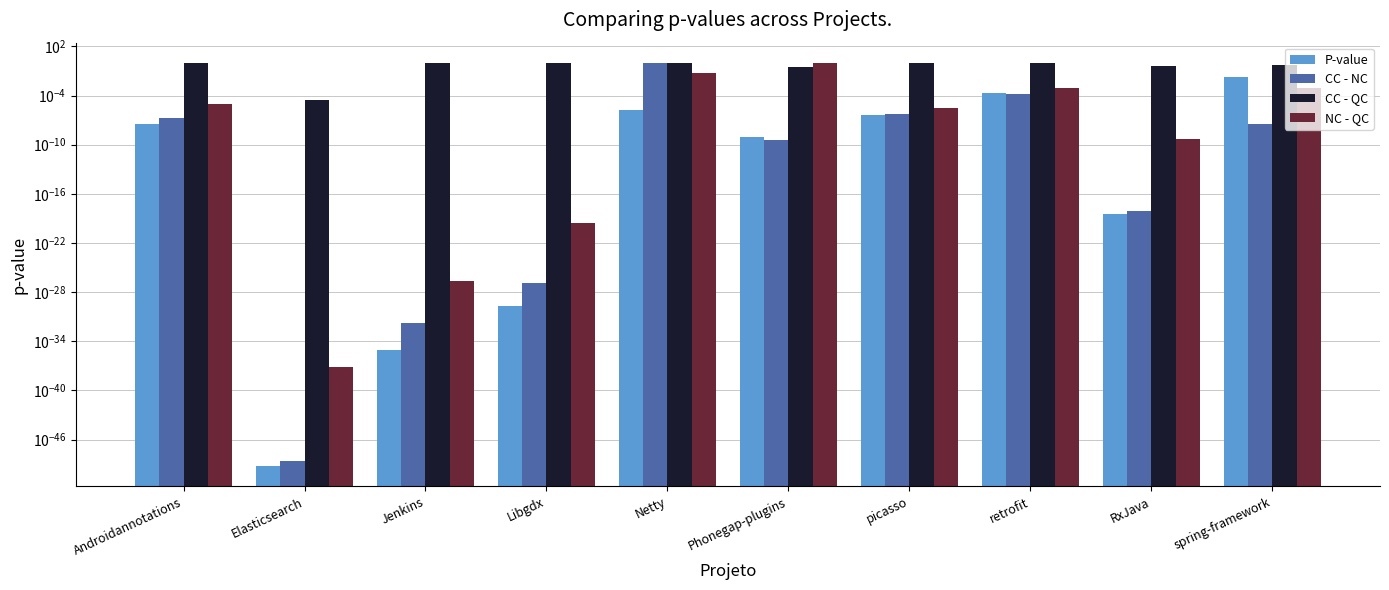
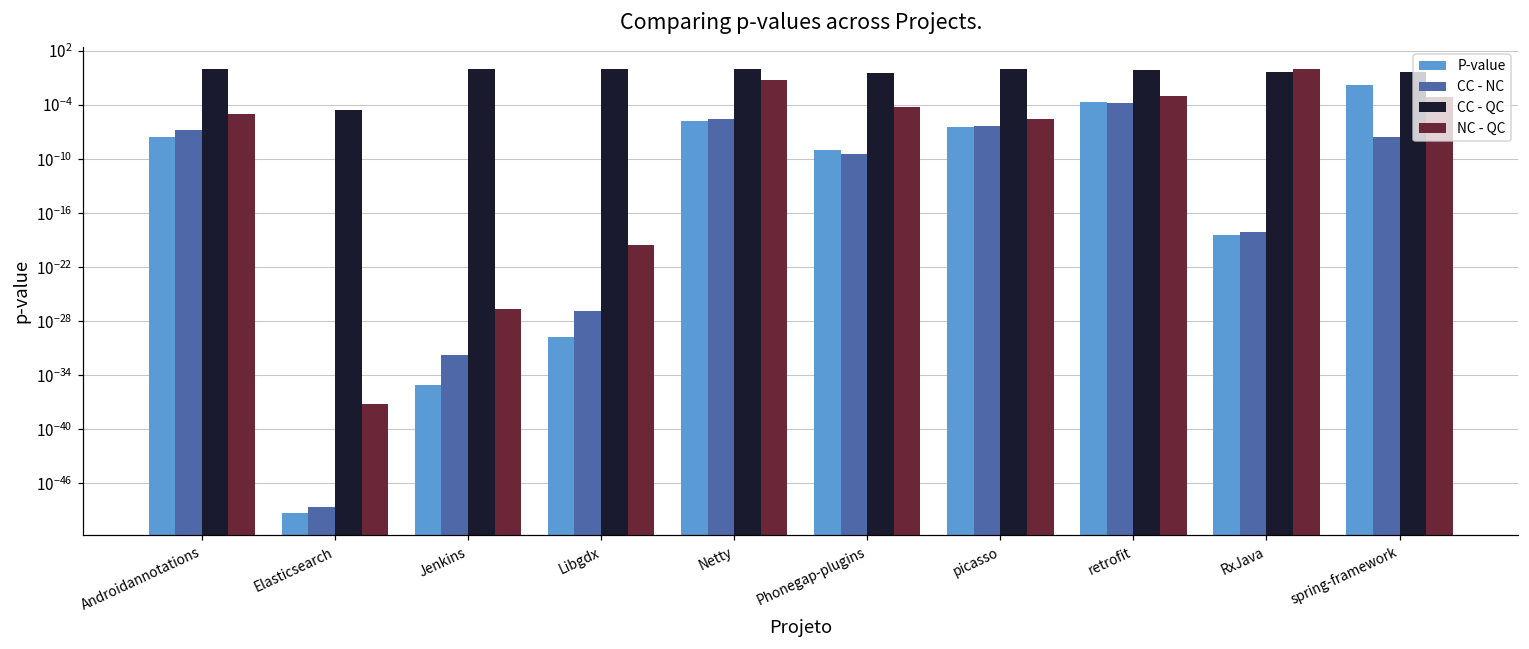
  {
    "P-value": {
      "Androidannotations": 0.00000003,
      "Elasticsearch": 0.000000000000,
      "Jenkins": 0.000000000000,
      "Libgdx": 0.000000000000,
      "Netty": 0.000002,
      "Phonegap-plugins": 0.000000001,
      "picasso": 0.000000,
      "retrofit": 0.0002,
      "RxJava": 0.000000000000,
      "spring-framework": 0.02
    },
    "CC - NC": {
      "Androidannotations": 0.0000002,
      "Elasticsearch": 0.000000000000,
      "Jenkins": 0.000000000000,
      "Libgdx": 0.000000000000,
-     "Netty": 1,
+     "Netty": 0,
      "Phonegap-plugins": 0.0000000004,
      "picasso": 0.000000,
      "retrofit": 0.0002,
      "RxJava": 0.000000000000,
      "spring-framework": 0.00000003
    },
    "CC - QC": {
      "Androidannotations": 1,
      "Elasticsearch": 0.00003,
      "Jenkins": 1,
      "Libgdx": 1,
      "Netty": 1,
      "Phonegap-plugins": 0.3,
      "picasso": 1,
      "retrofit": 1,
      "RxJava": 0,
      "spring-framework": 1
    },
    "NC - QC": {
      "Androidannotations": 0.00001,
      "Elasticsearch": 0.000000000000,
      "Jenkins": 0.000000000000,
      "Libgdx": 0.000000000000,
      "Netty": 0.1,
-     "Phonegap-plugins": 1,
+     "Phonegap-plugins": 0,
      "picasso": 0.000003,
      "retrofit": 0.001,
-     "RxJava": 0
+     "RxJava": 1
    }
  }
